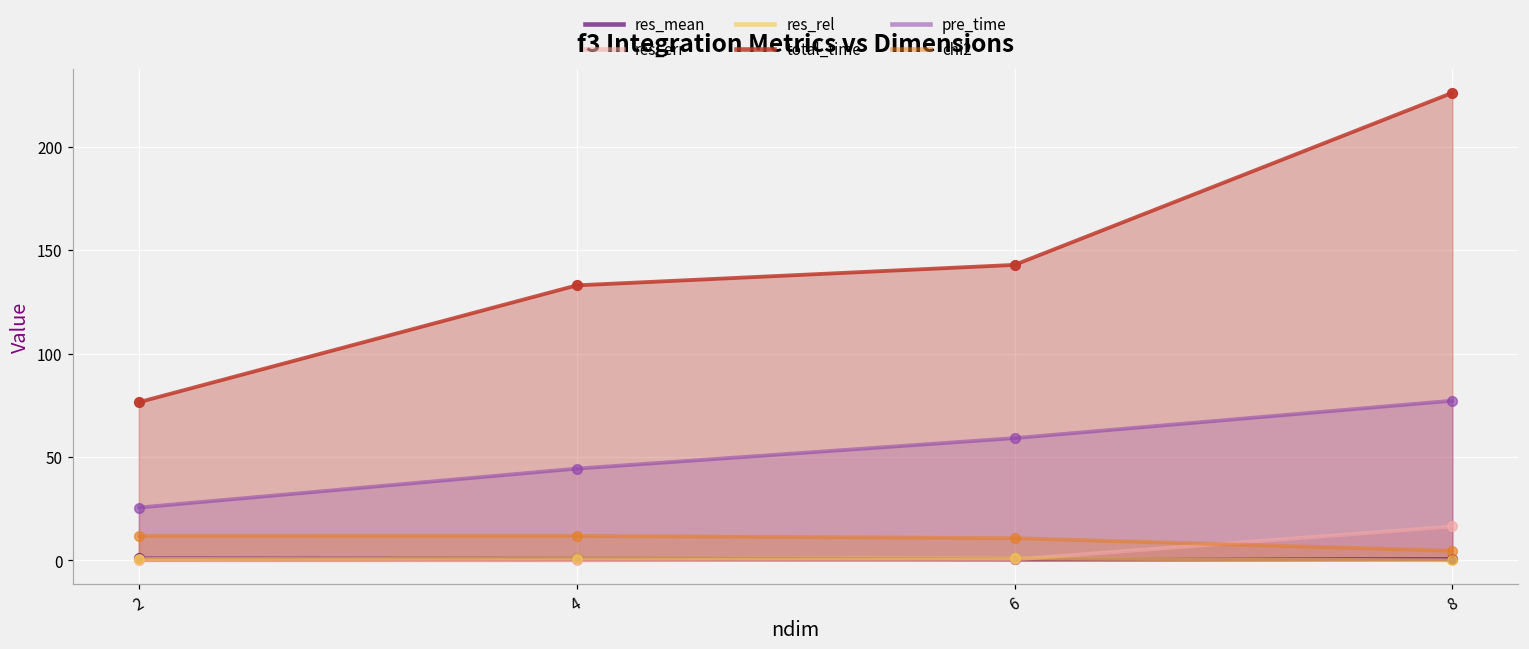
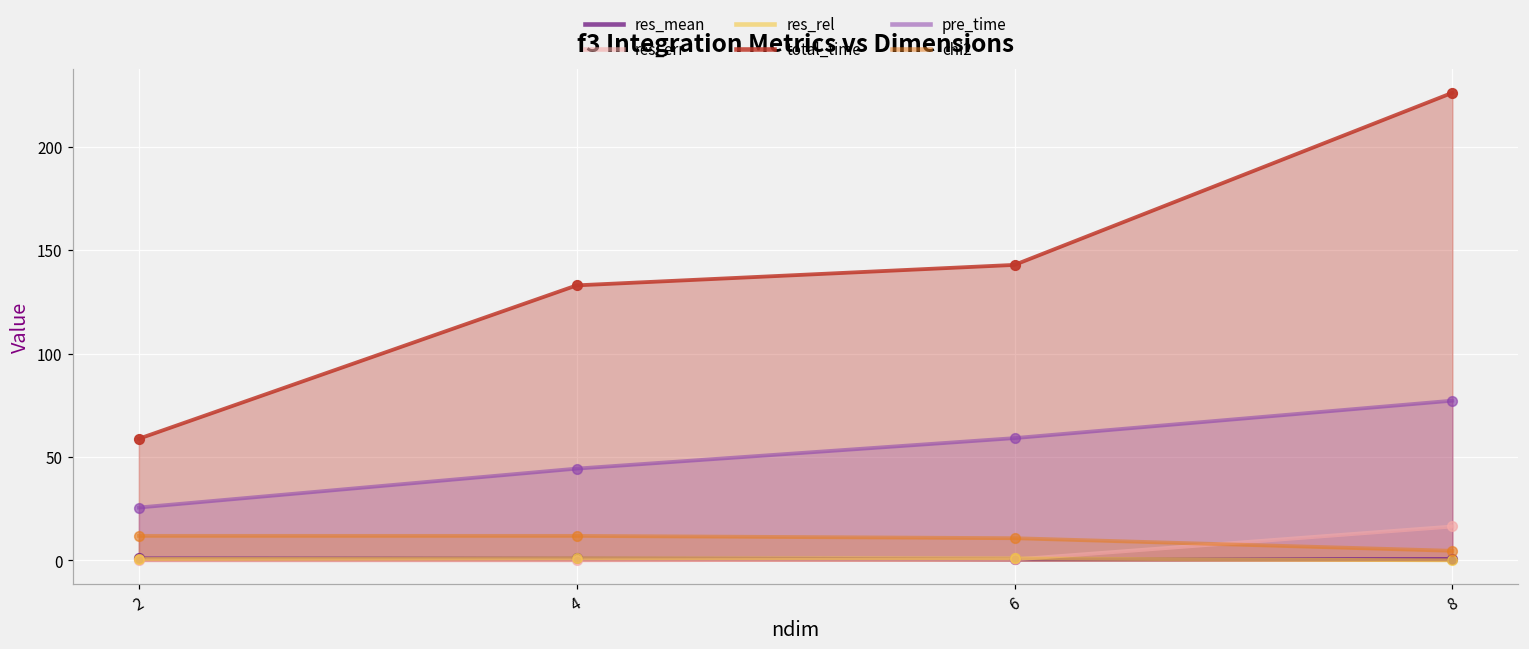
  {
    "total_time": {
-     "2": 76,
+     "2": 59,
      "4": 133,
      "6": 143,
      "8": 226
    }
  }
